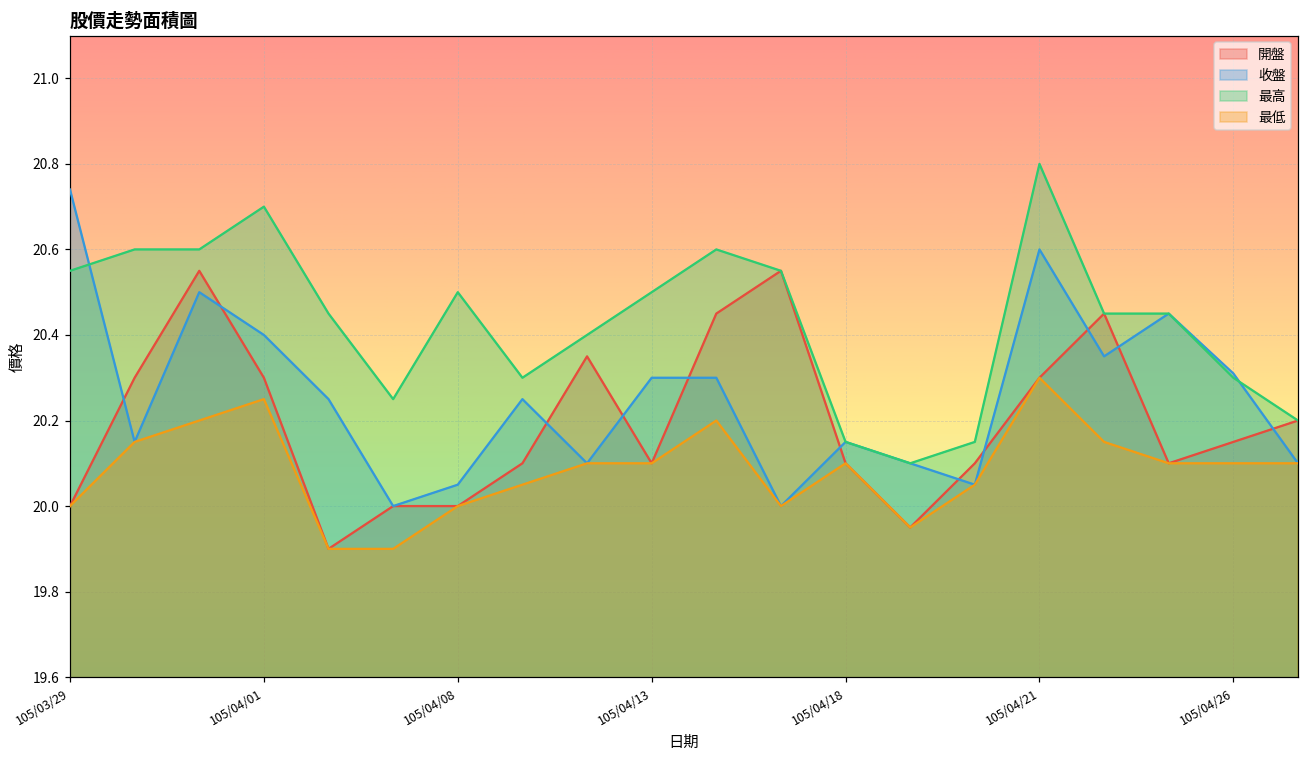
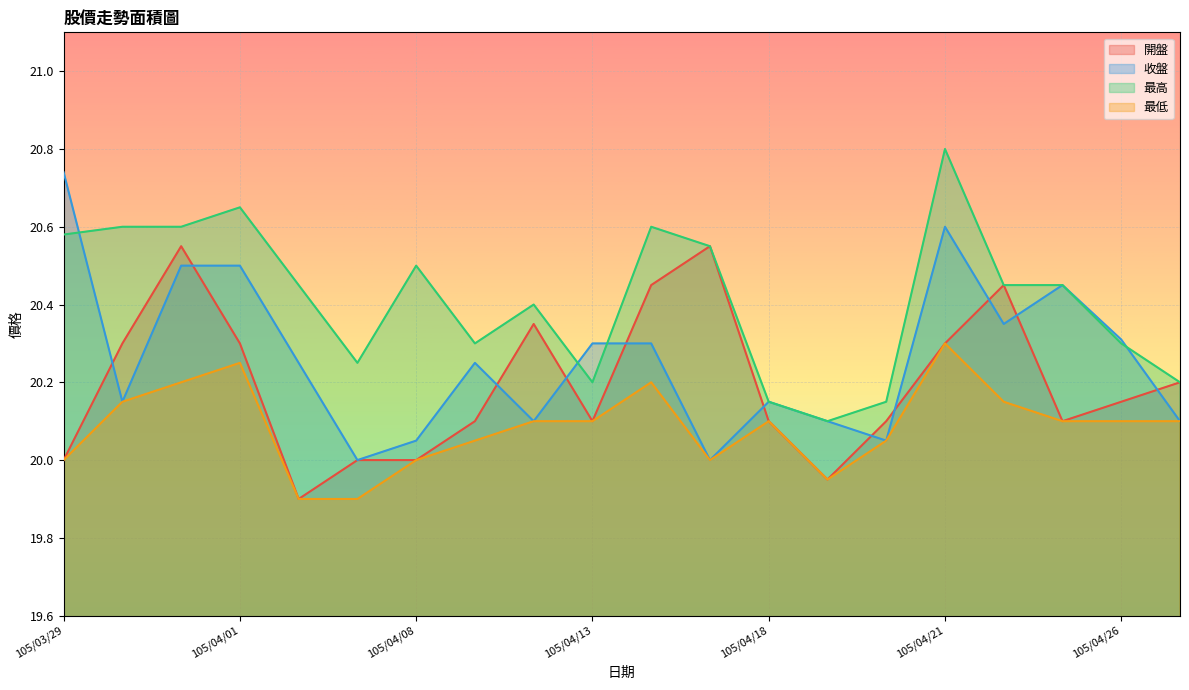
  {
    "收盤": {
      "105/03/29": 20.74,
-     "105/04/01": 20.4,
+     "105/04/01": 20.5,
      "105/04/08": 20.05,
      "105/04/13": 20.3,
      "105/04/21": 20.6,
      "105/04/26": 20.31
    },
    "最高": {
-     "105/03/29": 20.55,
-     "105/04/01": 20.70,
+     "105/03/29": 20.58,
+     "105/04/01": 20.65,
      "105/04/08": 20.50,
-     "105/04/13": 20.5,
+     "105/04/13": 20.2,
      "105/04/21": 20.80,
      "105/04/26": 20.30
    }
  }
